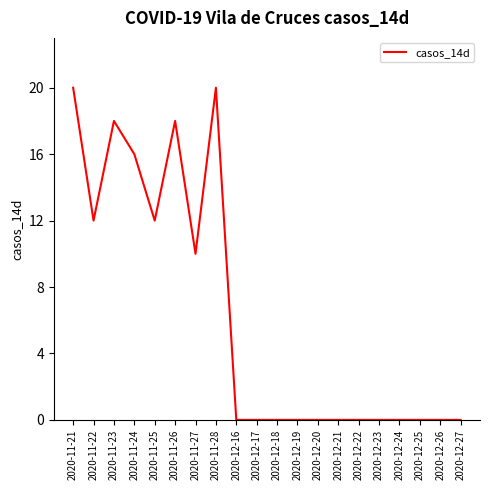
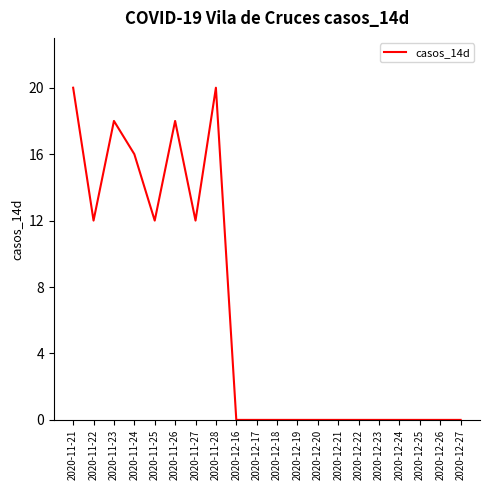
  {
    "2020-11-21": 20,
    "2020-11-22": 12,
    "2020-11-23": 18,
    "2020-11-24": 16,
    "2020-11-25": 12,
    "2020-11-26": 18,
-   "2020-11-27": 10,
+   "2020-11-27": 12,
    "2020-11-28": 20,
    "2020-12-16": 0,
    "2020-12-17": 0,
    "2020-12-18": 0,
    "2020-12-19": 0,
    "2020-12-20": 0,
    "2020-12-21": 0,
    "2020-12-22": 0,
    "2020-12-23": 0,
    "2020-12-24": 0,
    "2020-12-25": 0,
    "2020-12-26": 0,
    "2020-12-27": 0
  }
